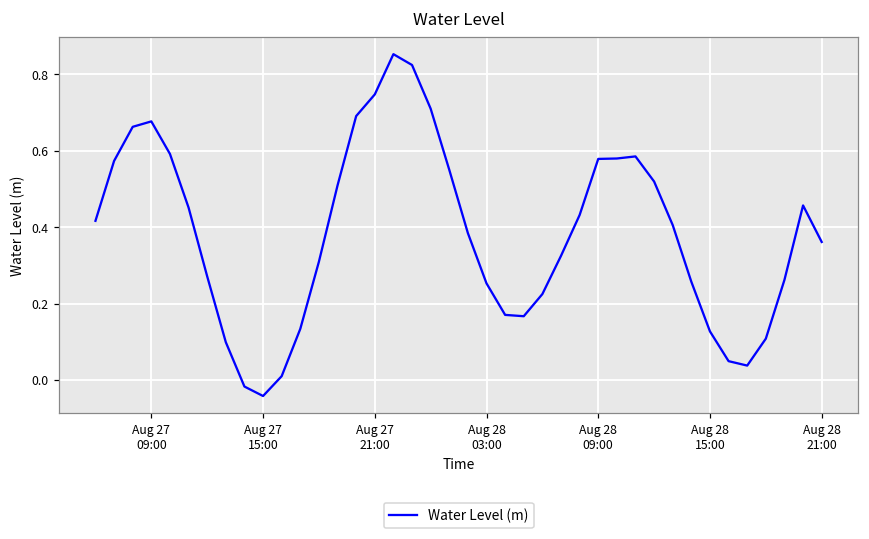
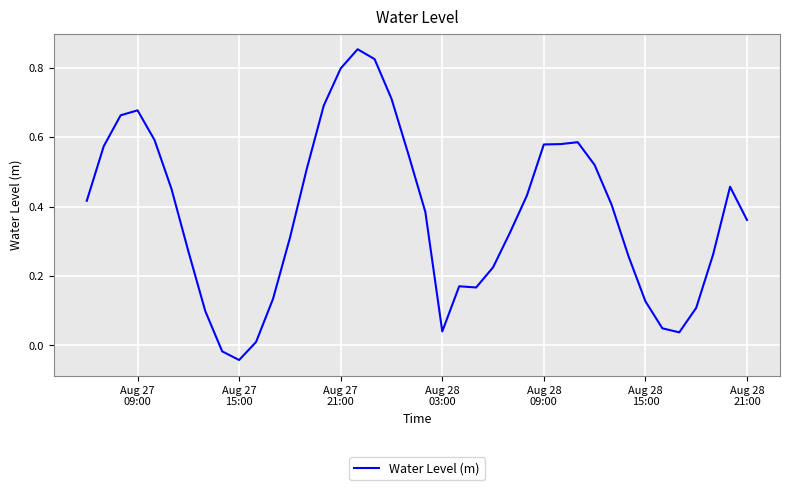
  {
    "Aug 27 09:00": 0.68,
    "Aug 27 15:00": -0.04,
-   "Aug 27 21:00": 0.75,
-   "Aug 28 03:00": 0.25,
+   "Aug 27 21:00": 0.80,
+   "Aug 28 03:00": 0.04,
    "Aug 28 09:00": 0.58,
    "Aug 28 15:00": 0.13,
    "Aug 28 21:00": 0.36
  }
